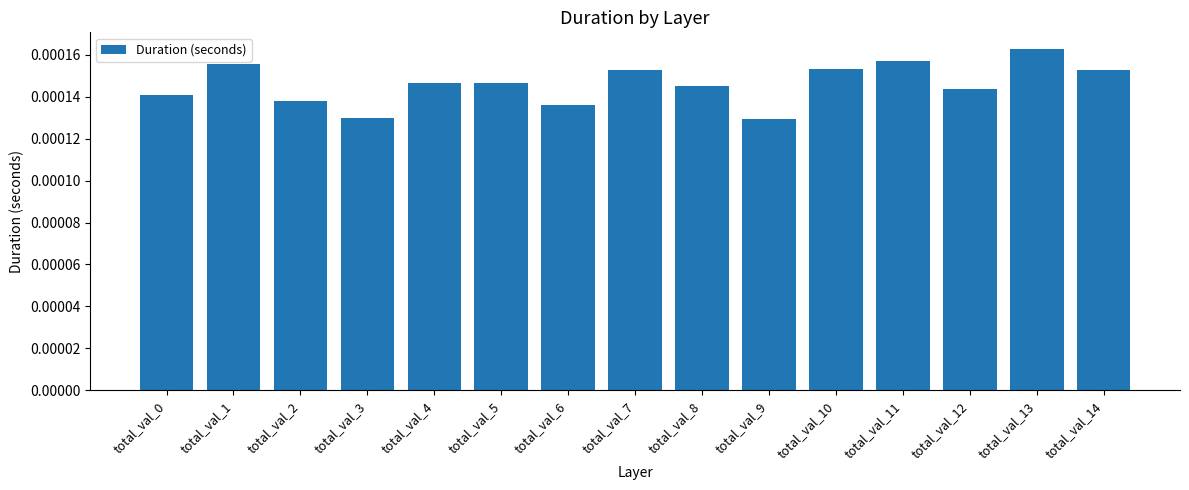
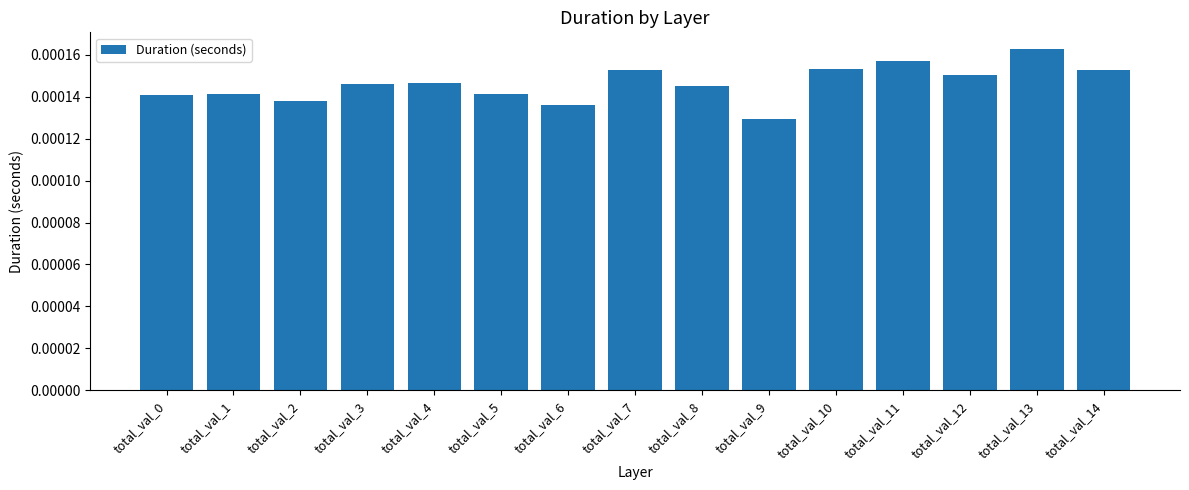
  {
    "total_val_0": 0.000141,
-   "total_val_1": 0.000156,
+   "total_val_1": 0.000141,
    "total_val_2": 0.000138,
-   "total_val_3": 0.000130,
+   "total_val_3": 0.000146,
    "total_val_4": 0.000147,
-   "total_val_5": 0.000147,
+   "total_val_5": 0.000142,
    "total_val_6": 0.000136,
    "total_val_7": 0.000153,
    "total_val_8": 0.000145,
    "total_val_9": 0.000129,
    "total_val_10": 0.000153,
    "total_val_11": 0.000157,
-   "total_val_12": 0.000144,
+   "total_val_12": 0.000151,
    "total_val_13": 0.000163,
    "total_val_14": 0.000153
  }
